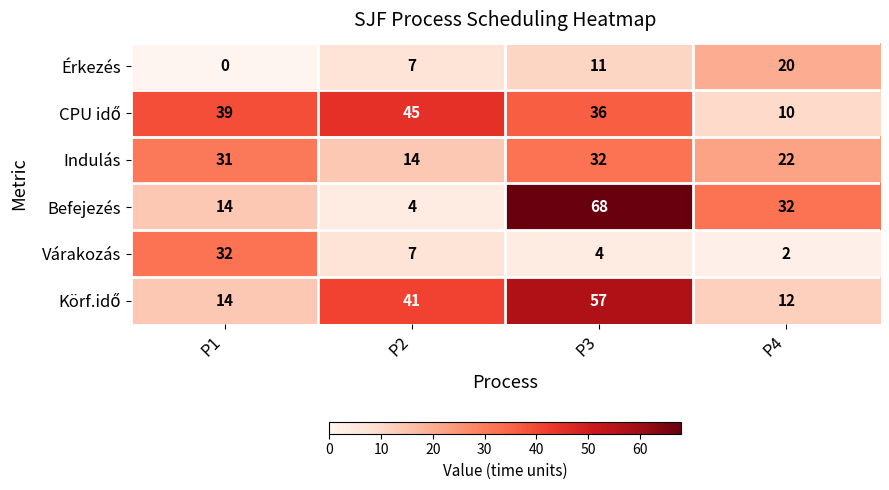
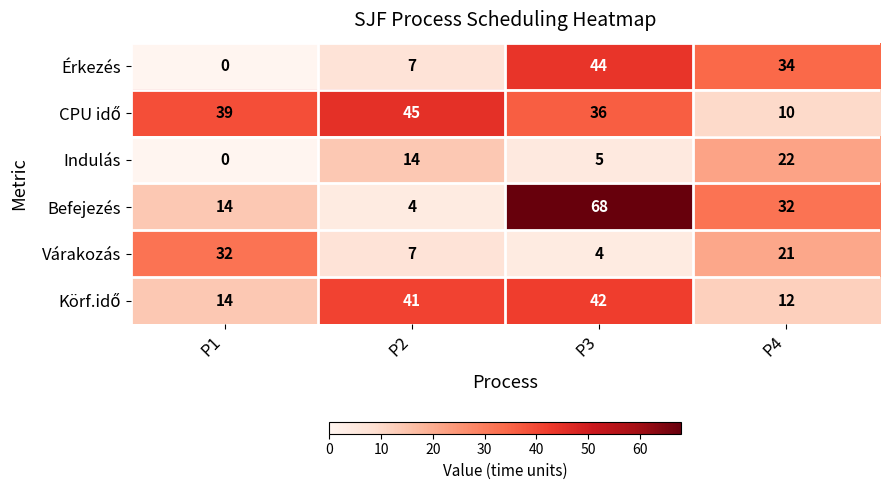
  {
    "Érkezés": {
      "P1": 0,
      "P2": 7,
-     "P3": 11,
-     "P4": 20
+     "P3": 44,
+     "P4": 34
    },
    "CPU idő": {
      "P1": 39,
      "P2": 45,
      "P3": 36,
      "P4": 10
    },
    "Indulás": {
-     "P1": 31,
+     "P1": 0,
      "P2": 14,
-     "P3": 32,
+     "P3": 5,
      "P4": 22
    },
    "Befejezés": {
      "P1": 14,
      "P2": 4,
      "P3": 68,
      "P4": 32
    },
    "Várakozás": {
      "P1": 32,
      "P2": 7,
      "P3": 4,
-     "P4": 2
+     "P4": 21
    },
    "Körf.idő": {
      "P1": 14,
      "P2": 41,
-     "P3": 57,
+     "P3": 42,
      "P4": 12
    }
  }
